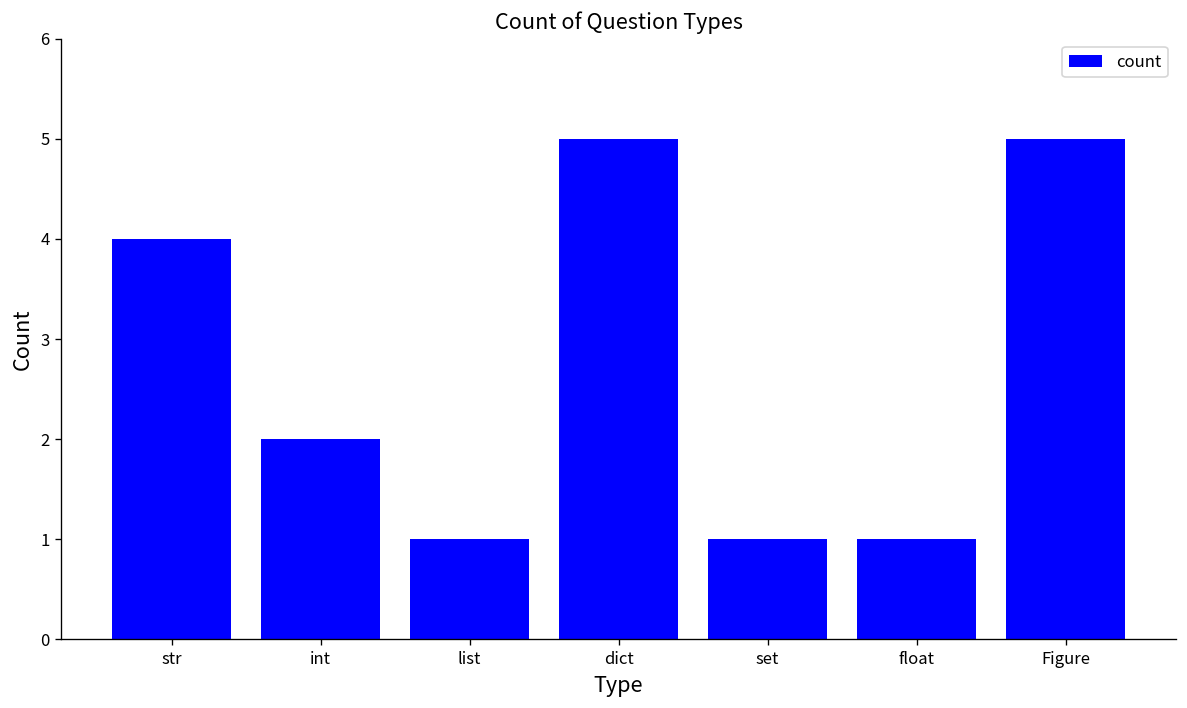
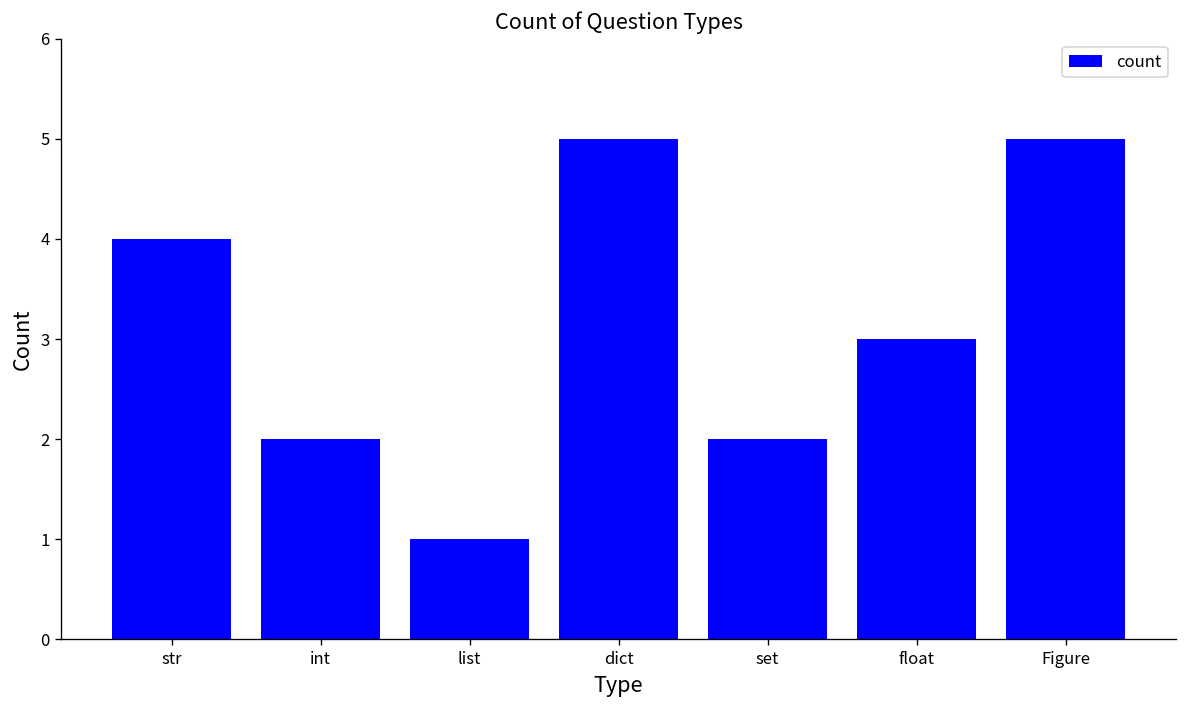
  {
    "str": 4,
    "int": 2,
    "list": 1,
    "dict": 5,
-   "set": 1,
-   "float": 1,
+   "set": 2,
+   "float": 3,
    "Figure": 5
  }
